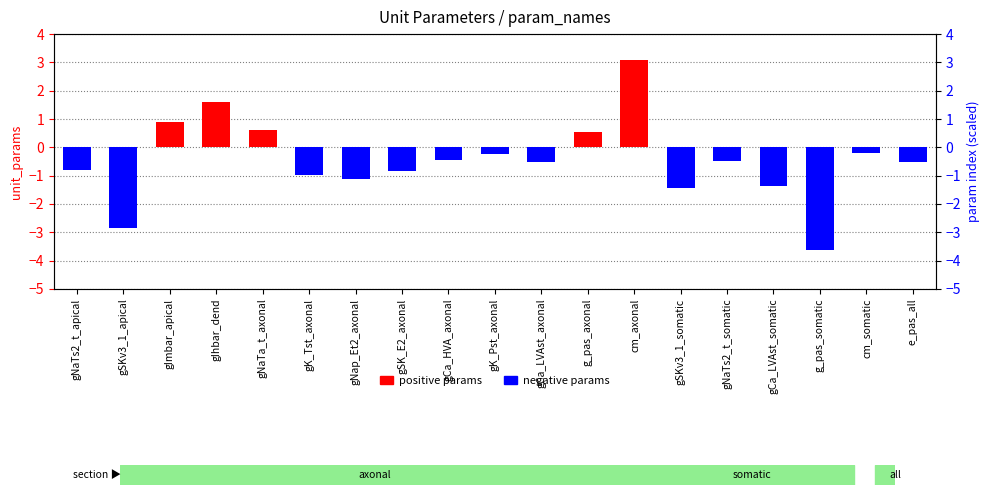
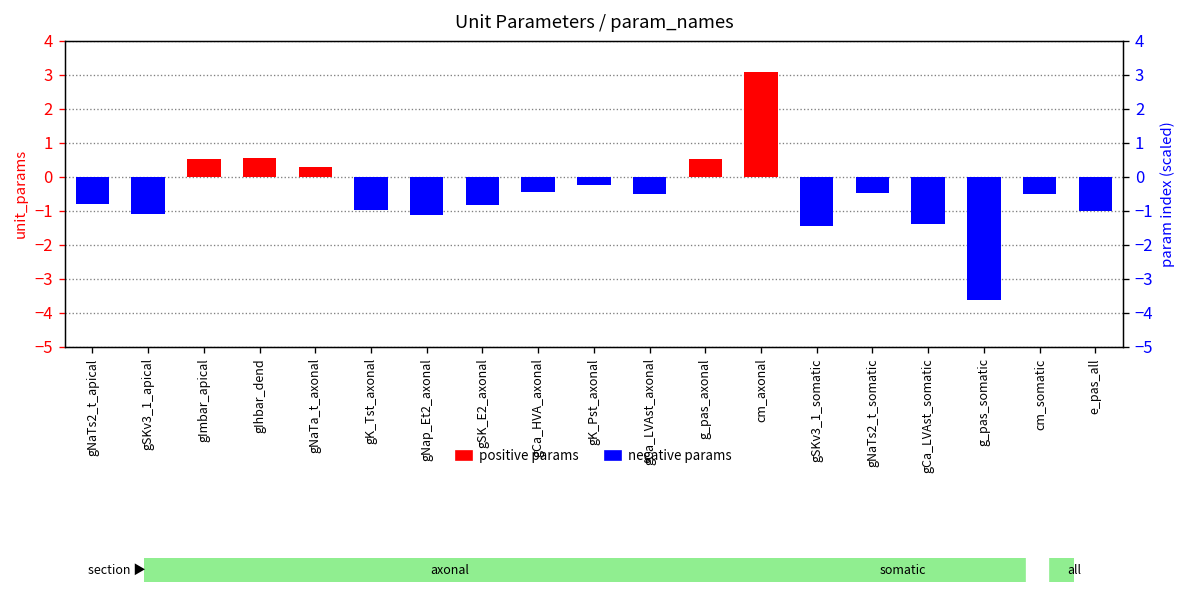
  {
    "positive params": {
      "gNaTs2_t_apical": 0.0,
      "gSKv3_1_apical": 0.0,
-     "gImbar_apical": 0.9,
-     "gIhbar_dend": 1.6,
-     "gNaTa_t_axonal": 0.6,
+     "gImbar_apical": 0.5,
+     "gIhbar_dend": 0.6,
+     "gNaTa_t_axonal": 0.3,
      "gK_Tst_axonal": 0.0,
      "gNap_Et2_axonal": 0.0,
      "gSK_E2_axonal": 0.0,
      "gCa_HVA_axonal": 0.0,
      "gK_Pst_axonal": 0.0,
      "gCa_LVAst_axonal": 0.0,
      "g_pas_axonal": 0.5,
      "cm_axonal": 3.1,
      "gSKv3_1_somatic": 0.0,
      "gNaTs2_t_somatic": 0.0,
      "gCa_LVAst_somatic": 0.0,
      "g_pas_somatic": 0.0,
      "cm_somatic": 0.0,
      "e_pas_all": 0.0
    },
    "negative params": {
      "gNaTs2_t_apical": -0.8,
-     "gSKv3_1_apical": -2.9,
+     "gSKv3_1_apical": -1.1,
      "gImbar_apical": 0.0,
      "gIhbar_dend": 0.0,
      "gNaTa_t_axonal": 0.0,
      "gK_Tst_axonal": -1.0,
      "gNap_Et2_axonal": -1.1,
      "gSK_E2_axonal": -0.8,
      "gCa_HVA_axonal": -0.4,
      "gK_Pst_axonal": -0.2,
      "gCa_LVAst_axonal": -0.5,
      "g_pas_axonal": 0.0,
      "cm_axonal": 0.0,
      "gSKv3_1_somatic": -1.4,
      "gNaTs2_t_somatic": -0.5,
      "gCa_LVAst_somatic": -1.4,
      "g_pas_somatic": -3.6,
-     "cm_somatic": -0.2,
-     "e_pas_all": -0.5
+     "cm_somatic": -0.5,
+     "e_pas_all": -1.0
    }
  }
